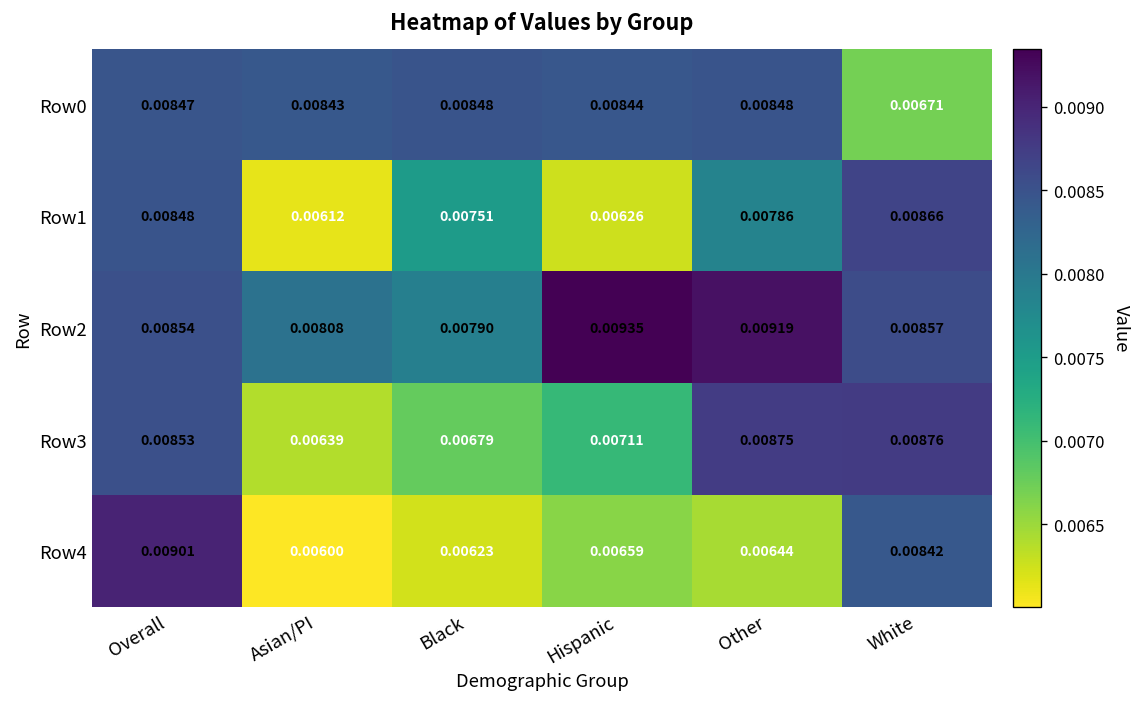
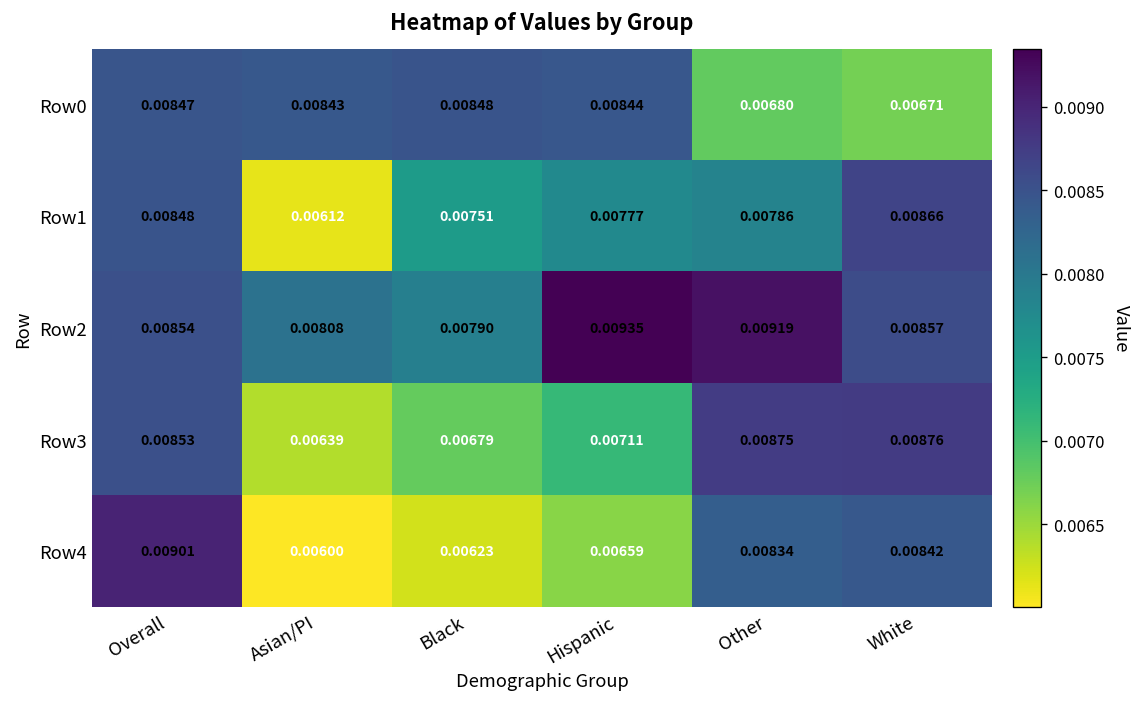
  {
    "Row0": {
      "Overall": 0.00847,
      "Asian/PI": 0.00843,
      "Black": 0.00848,
      "Hispanic": 0.00844,
-     "Other": 0.00848,
+     "Other": 0.00680,
      "White": 0.00671
    },
    "Row1": {
      "Overall": 0.00848,
      "Asian/PI": 0.00612,
      "Black": 0.00751,
-     "Hispanic": 0.00626,
+     "Hispanic": 0.00777,
      "Other": 0.00786,
      "White": 0.00866
    },
    "Row2": {
      "Overall": 0.00854,
      "Asian/PI": 0.00808,
      "Black": 0.00790,
      "Hispanic": 0.00935,
      "Other": 0.00919,
      "White": 0.00857
    },
    "Row3": {
      "Overall": 0.00853,
      "Asian/PI": 0.00639,
      "Black": 0.00679,
      "Hispanic": 0.00711,
      "Other": 0.00875,
      "White": 0.00876
    },
    "Row4": {
      "Overall": 0.00901,
      "Asian/PI": 0.00600,
      "Black": 0.00623,
      "Hispanic": 0.00659,
-     "Other": 0.00644,
+     "Other": 0.00834,
      "White": 0.00842
    }
  }
